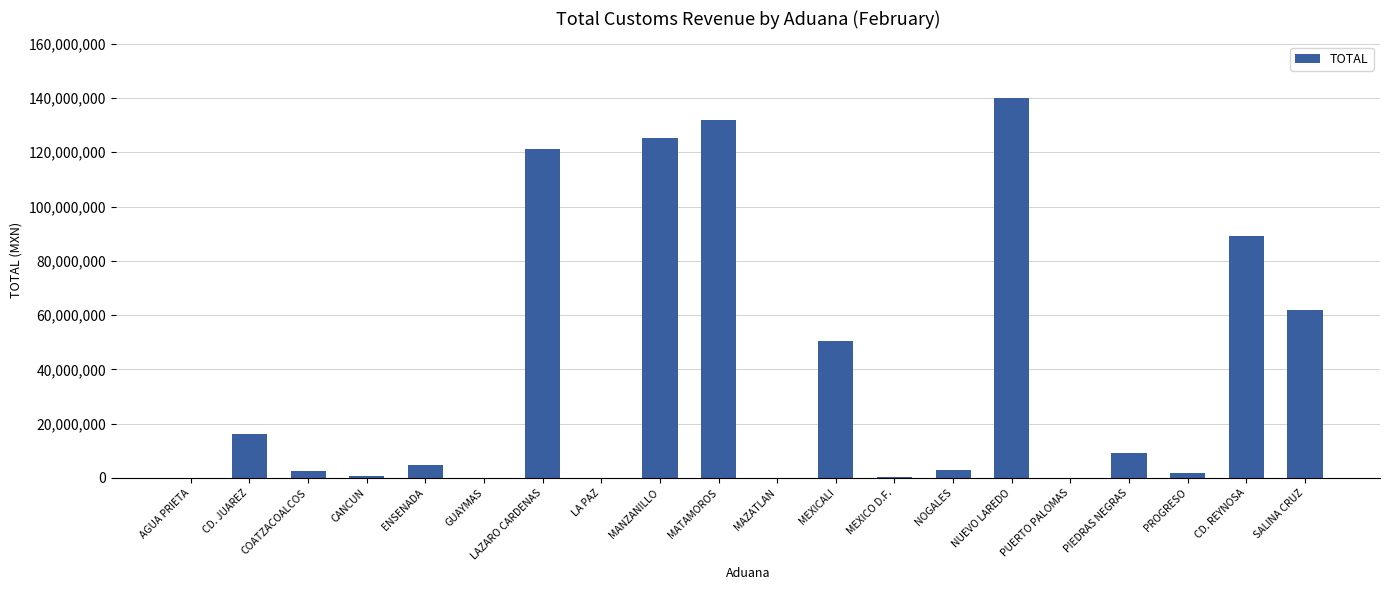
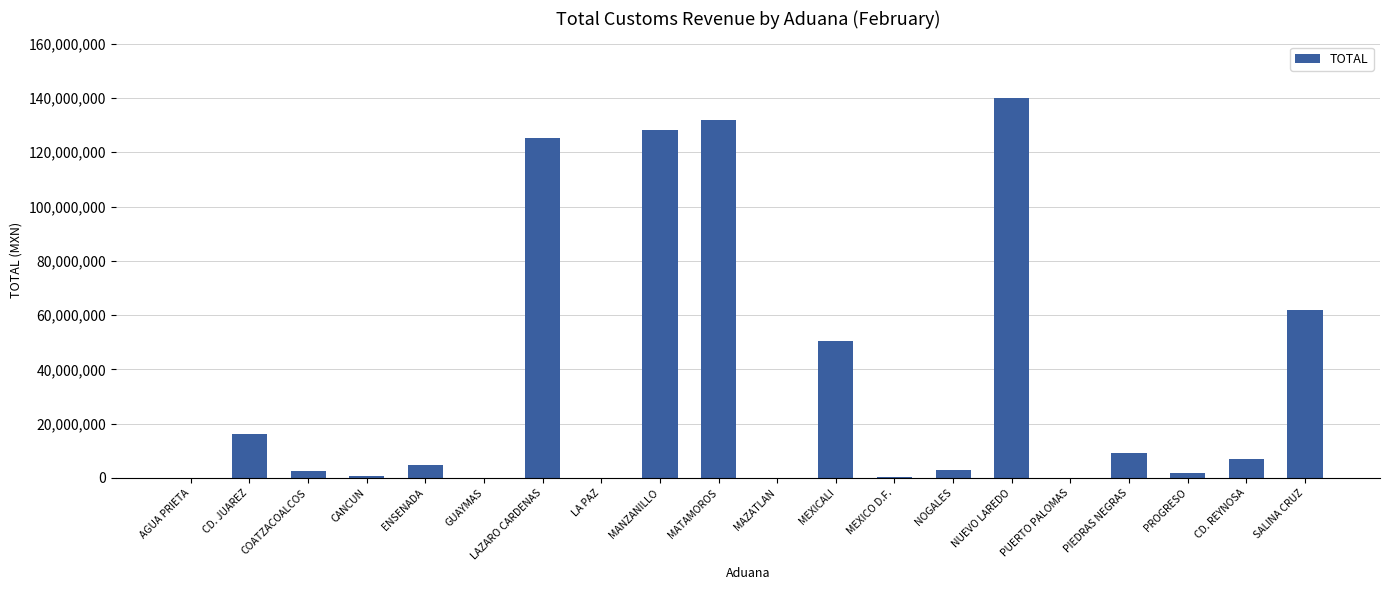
  {
    "CD. JUAREZ": "16,000,000",
    "COATZACOALCOS": "3,000,000",
    "ENSENADA": "5,000,000",
-   "LAZARO CARDENAS": "121,000,000",
-   "MANZANILLO": "125,000,000",
+   "LAZARO CARDENAS": "125,000,000",
+   "MANZANILLO": "128,000,000",
    "MATAMOROS": "132,000,000",
    "MEXICALI": "51,000,000",
    "NOGALES": "3,000,000",
    "NUEVO LAREDO": "140,000,000",
    "PIEDRAS NEGRAS": "9,000,000",
    "PROGRESO": "2,000,000",
-   "CD. REYNOSA": "89,000,000",
+   "CD. REYNOSA": "7,000,000",
    "SALINA CRUZ": "62,000,000"
  }
